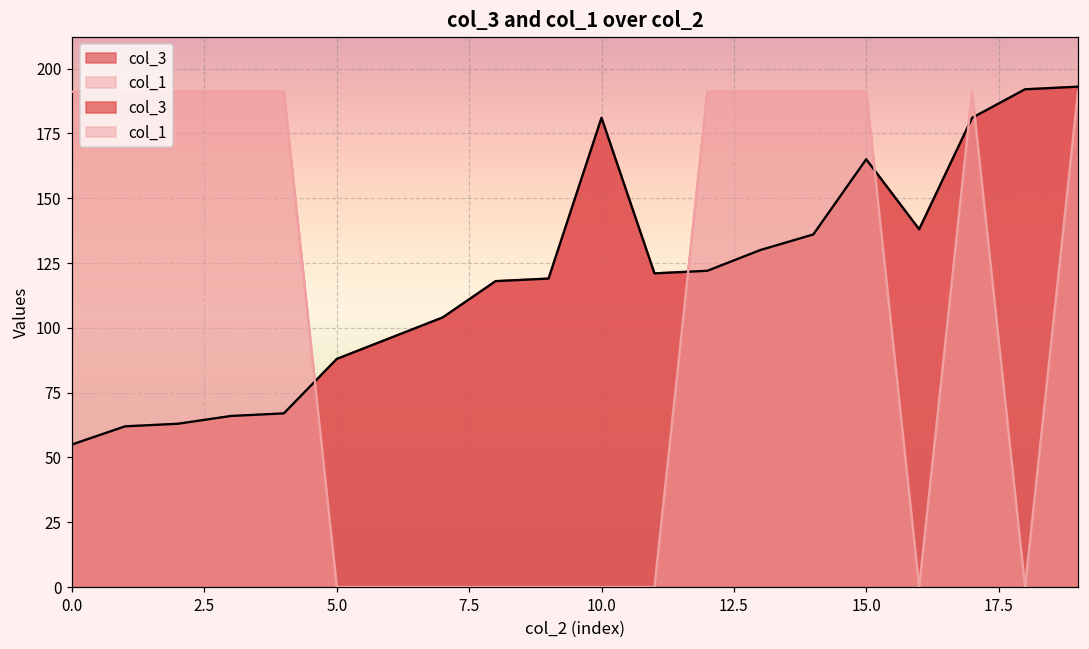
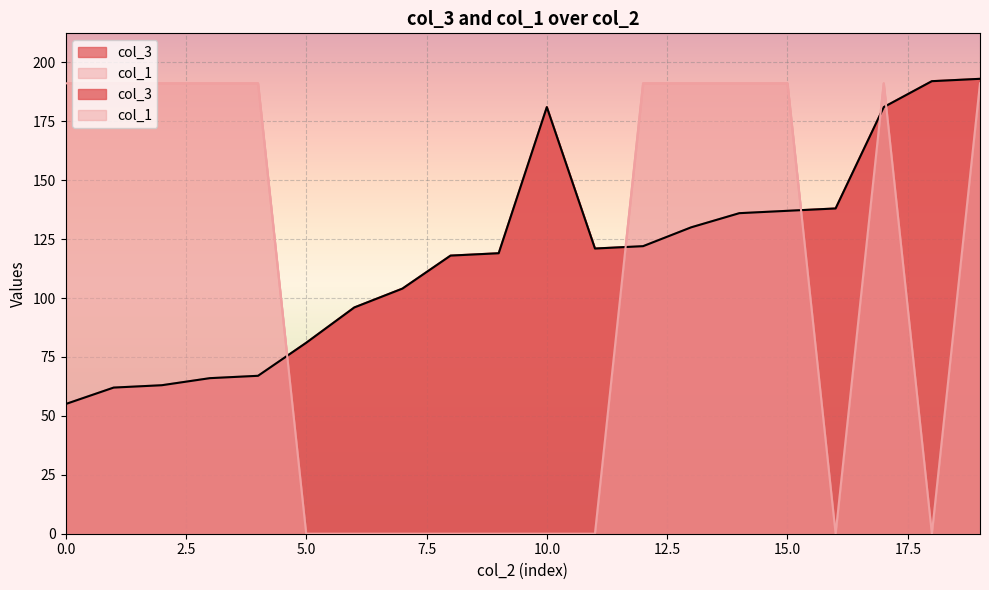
  {
    "col_3": {
      "0.0": 55,
-     "5.0": 88,
+     "5.0": 81,
      "10.0": 181,
-     "15.0": 165
+     "15.0": 137
    },
    "col_1": {
      "0.0": 191,
      "5.0": 0,
      "10.0": 0,
      "15.0": 191
    }
  }
